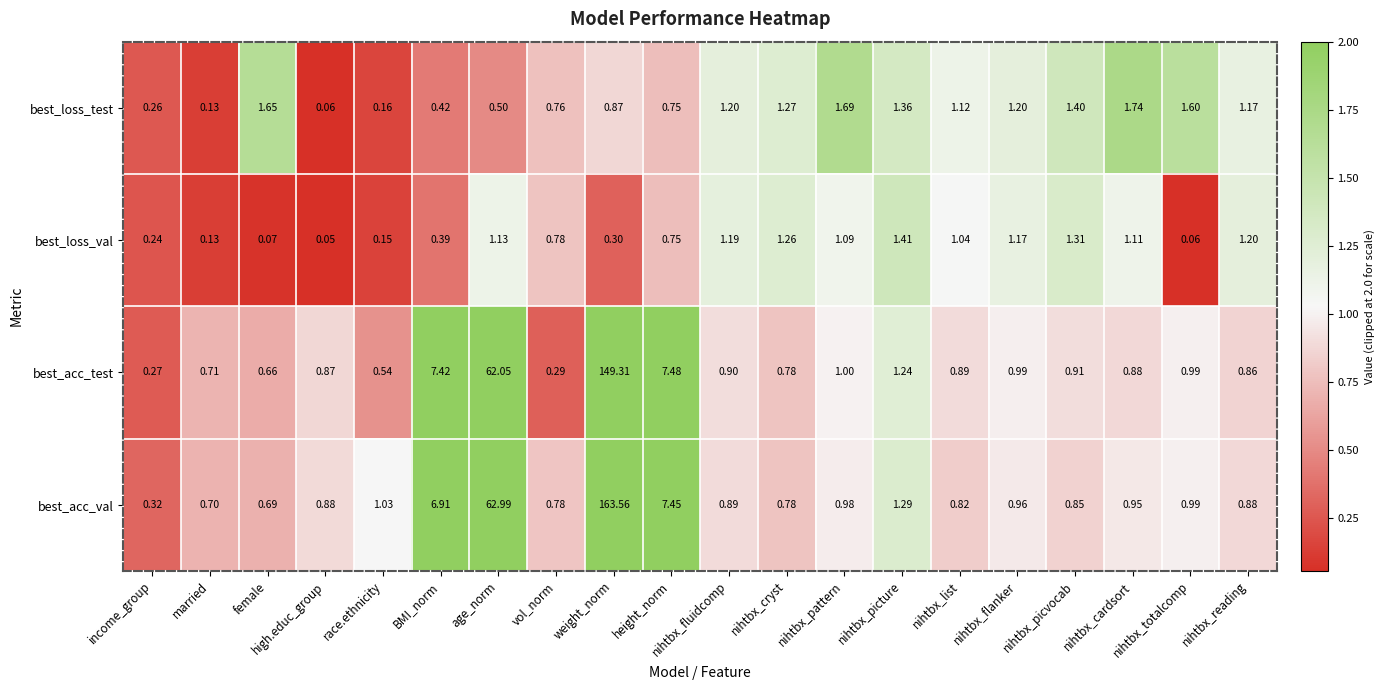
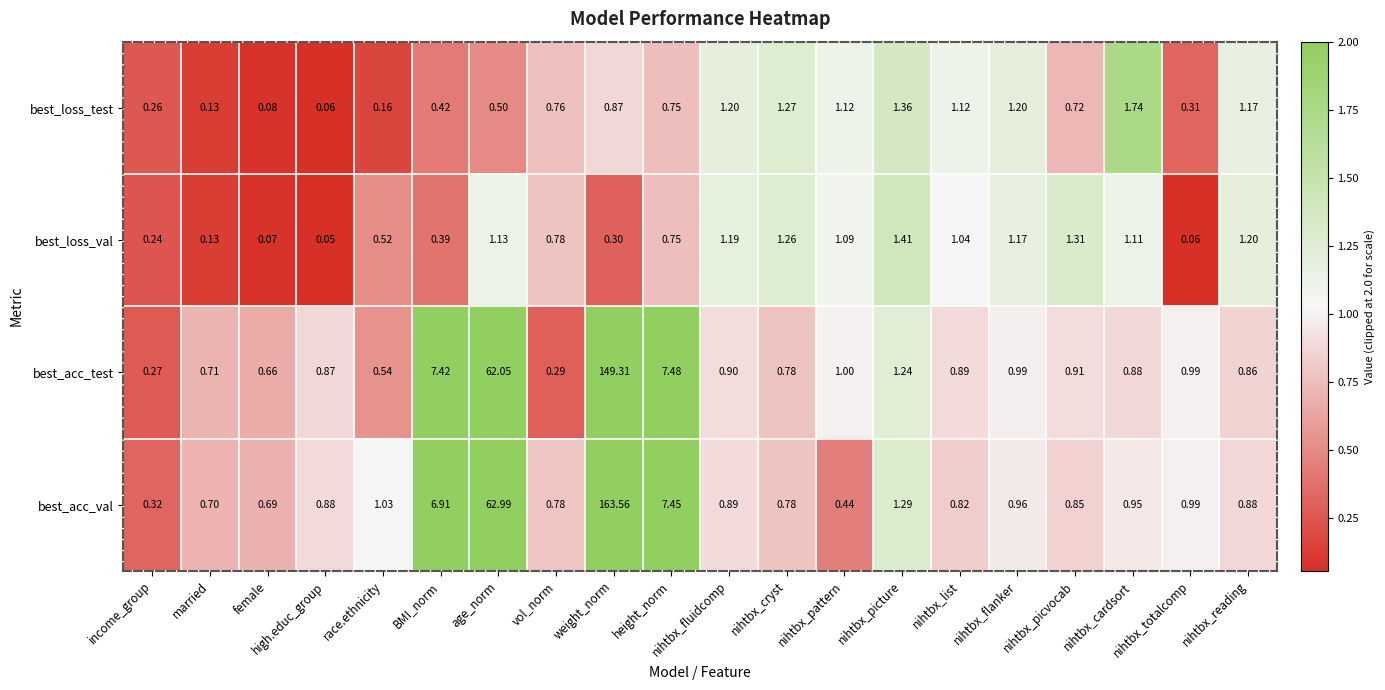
  {
    "best_loss_test": {
      "income_group": 0.26,
      "married": 0.13,
-     "female": 1.65,
+     "female": 0.08,
      "high.educ_group": 0.06,
      "race.ethnicity": 0.16,
      "BMI_norm": 0.42,
      "age_norm": 0.50,
      "vol_norm": 0.76,
      "weight_norm": 0.87,
      "height_norm": 0.75,
      "nihtbx_fluidcomp": 1.20,
      "nihtbx_cryst": 1.27,
-     "nihtbx_pattern": 1.69,
+     "nihtbx_pattern": 1.12,
      "nihtbx_picture": 1.36,
      "nihtbx_list": 1.12,
      "nihtbx_flanker": 1.20,
-     "nihtbx_picvocab": 1.40,
+     "nihtbx_picvocab": 0.72,
      "nihtbx_cardsort": 1.74,
-     "nihtbx_totalcomp": 1.60,
+     "nihtbx_totalcomp": 0.31,
      "nihtbx_reading": 1.17
    },
    "best_loss_val": {
      "income_group": 0.24,
      "married": 0.13,
      "female": 0.07,
      "high.educ_group": 0.05,
-     "race.ethnicity": 0.15,
+     "race.ethnicity": 0.52,
      "BMI_norm": 0.39,
      "age_norm": 1.13,
      "vol_norm": 0.78,
      "weight_norm": 0.30,
      "height_norm": 0.75,
      "nihtbx_fluidcomp": 1.19,
      "nihtbx_cryst": 1.26,
      "nihtbx_pattern": 1.09,
      "nihtbx_picture": 1.41,
      "nihtbx_list": 1.04,
      "nihtbx_flanker": 1.17,
      "nihtbx_picvocab": 1.31,
      "nihtbx_cardsort": 1.11,
      "nihtbx_totalcomp": 0.06,
      "nihtbx_reading": 1.20
    },
    "best_acc_test": {
      "income_group": 0.27,
      "married": 0.71,
      "female": 0.66,
      "high.educ_group": 0.87,
      "race.ethnicity": 0.54,
      "BMI_norm": 7.42,
      "age_norm": 62.05,
      "vol_norm": 0.29,
      "weight_norm": 149.31,
      "height_norm": 7.48,
      "nihtbx_fluidcomp": 0.90,
      "nihtbx_cryst": 0.78,
      "nihtbx_pattern": 1.00,
      "nihtbx_picture": 1.24,
      "nihtbx_list": 0.89,
      "nihtbx_flanker": 0.99,
      "nihtbx_picvocab": 0.91,
      "nihtbx_cardsort": 0.88,
      "nihtbx_totalcomp": 0.99,
      "nihtbx_reading": 0.86
    },
    "best_acc_val": {
      "income_group": 0.32,
      "married": 0.70,
      "female": 0.69,
      "high.educ_group": 0.88,
      "race.ethnicity": 1.03,
      "BMI_norm": 6.91,
      "age_norm": 62.99,
      "vol_norm": 0.78,
      "weight_norm": 163.56,
      "height_norm": 7.45,
      "nihtbx_fluidcomp": 0.89,
      "nihtbx_cryst": 0.78,
-     "nihtbx_pattern": 0.98,
+     "nihtbx_pattern": 0.44,
      "nihtbx_picture": 1.29,
      "nihtbx_list": 0.82,
      "nihtbx_flanker": 0.96,
      "nihtbx_picvocab": 0.85,
      "nihtbx_cardsort": 0.95,
      "nihtbx_totalcomp": 0.99,
      "nihtbx_reading": 0.88
    }
  }
